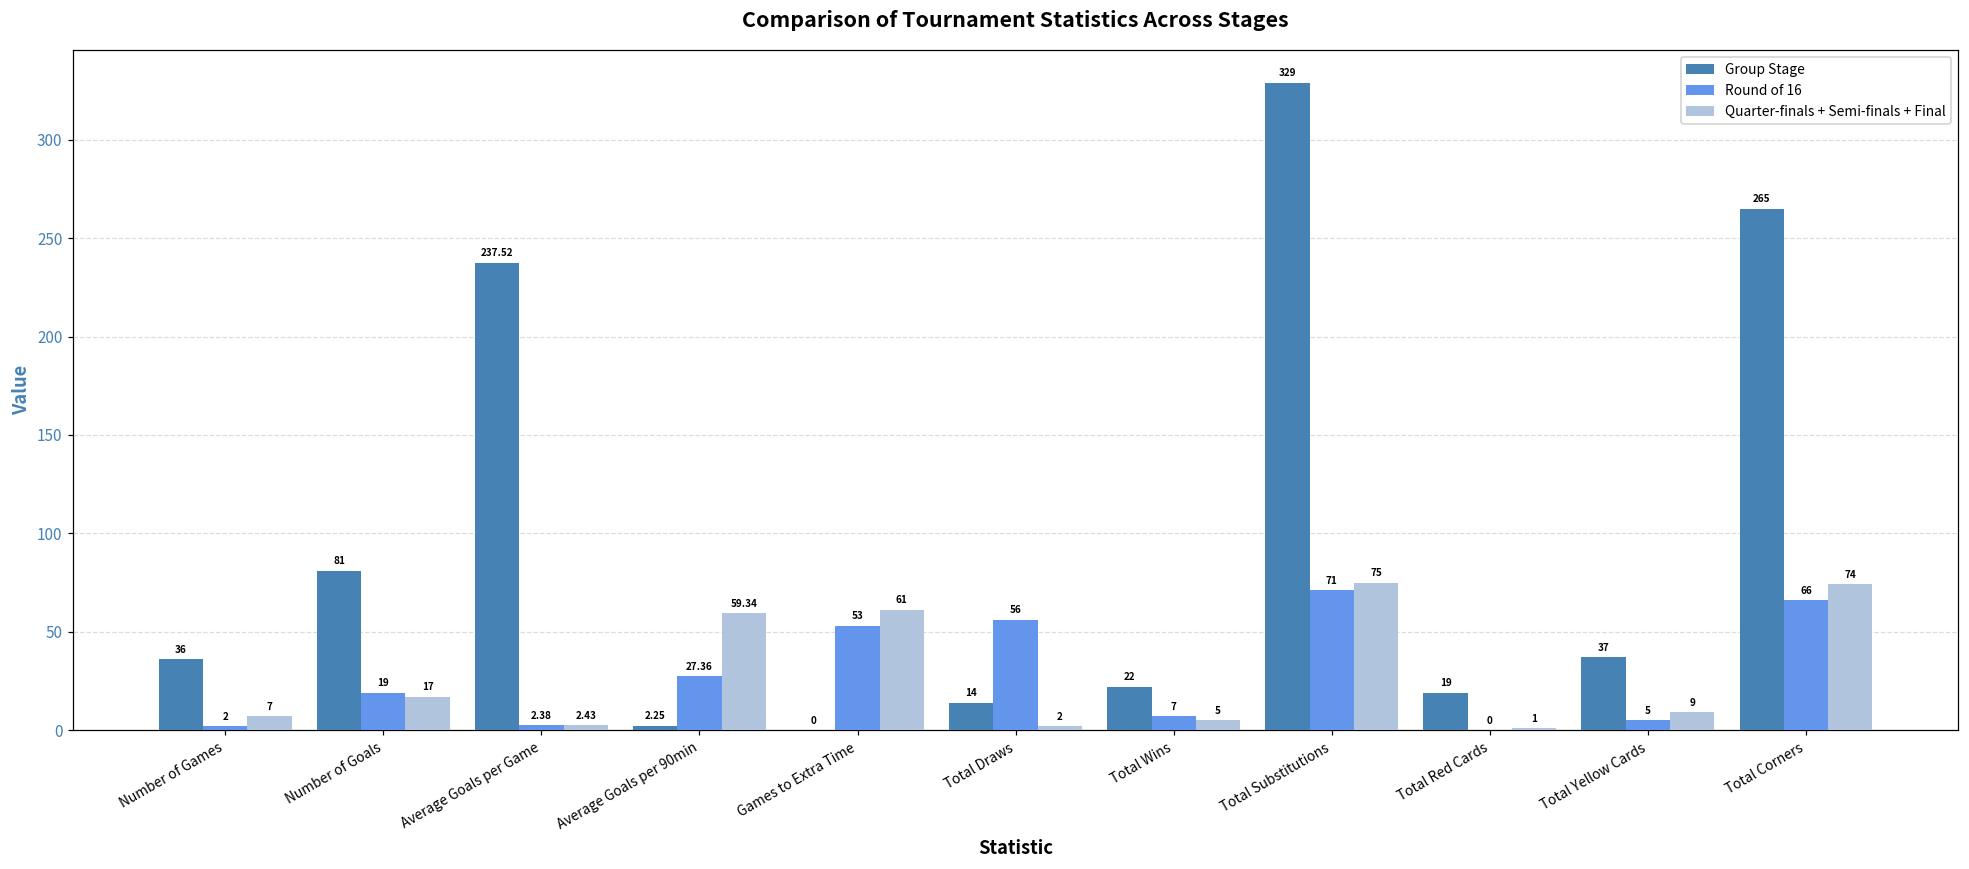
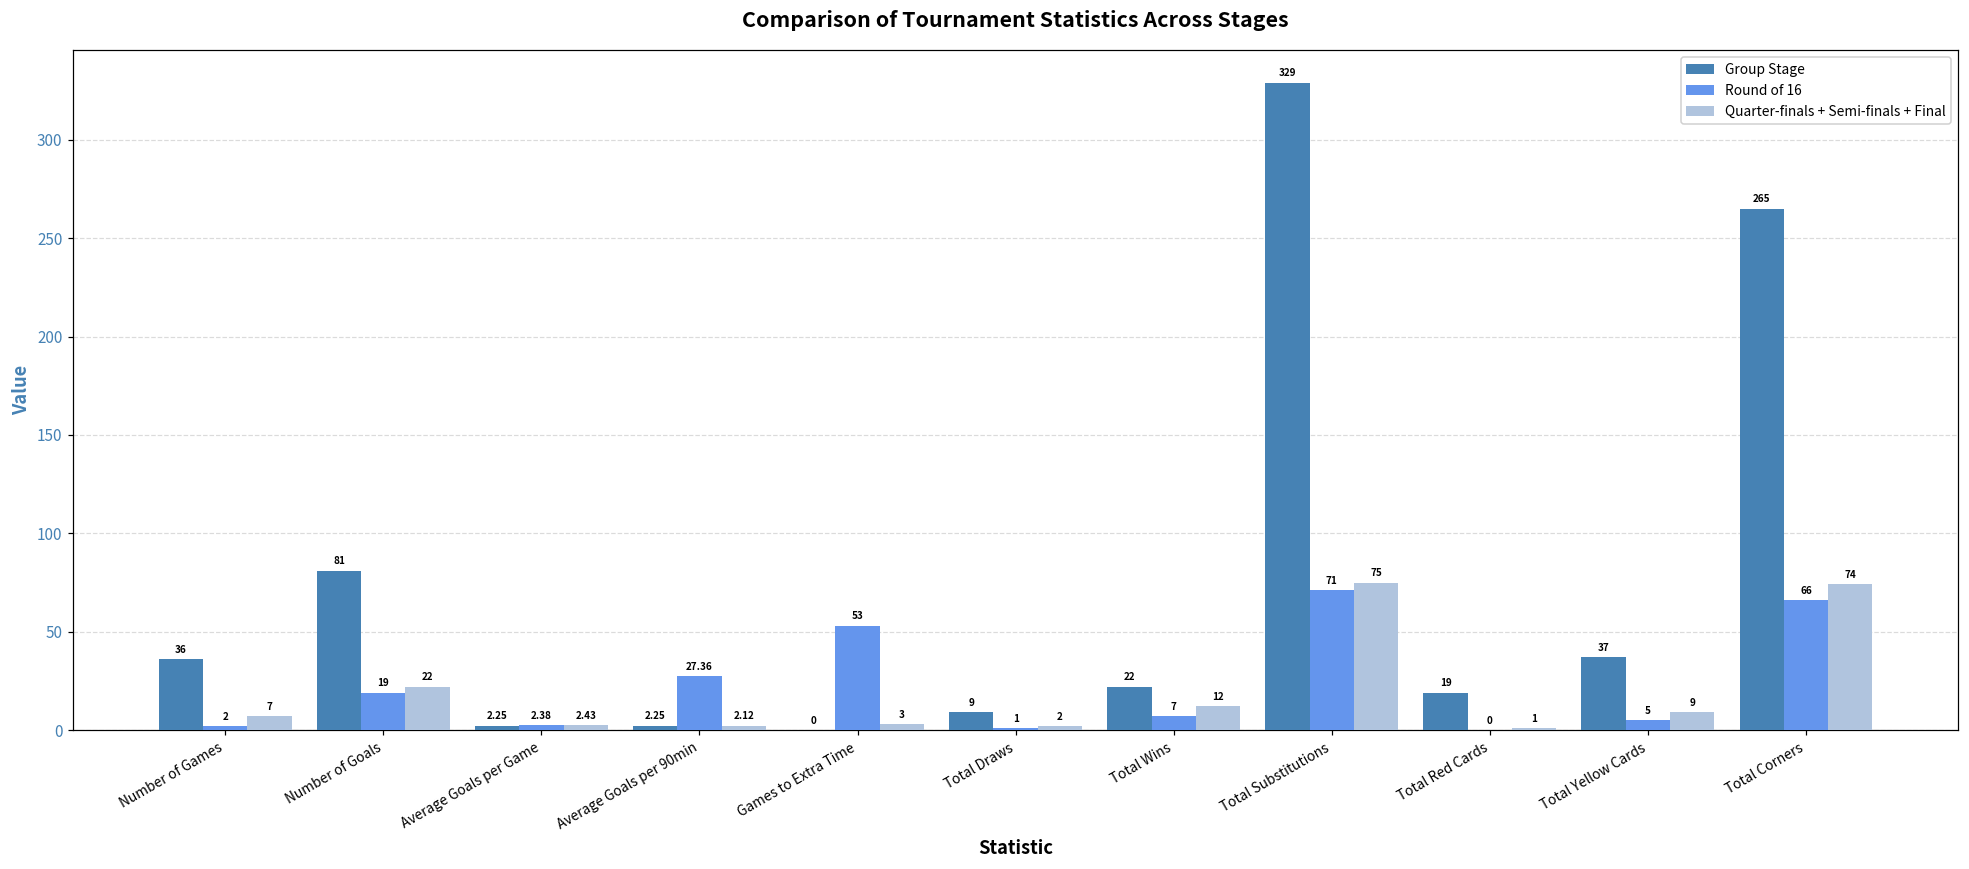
  {
    "Group Stage": {
      "Number of Games": 36,
      "Number of Goals": 81,
-     "Average Goals per Game": 237.52,
+     "Average Goals per Game": 2.25,
      "Average Goals per 90min": 2.25,
      "Games to Extra Time": 0,
-     "Total Draws": 14,
+     "Total Draws": 9,
      "Total Wins": 22,
      "Total Substitutions": 329,
      "Total Red Cards": 19,
      "Total Yellow Cards": 37,
      "Total Corners": 265
    },
    "Round of 16": {
      "Number of Games": 2,
      "Number of Goals": 19,
      "Average Goals per Game": 2.38,
      "Average Goals per 90min": 27.36,
      "Games to Extra Time": 53,
-     "Total Draws": 56,
+     "Total Draws": 1,
      "Total Wins": 7,
      "Total Substitutions": 71,
      "Total Red Cards": 0,
      "Total Yellow Cards": 5,
      "Total Corners": 66
    },
    "Quarter-finals + Semi-finals + Final": {
      "Number of Games": 7,
-     "Number of Goals": 17,
+     "Number of Goals": 22,
      "Average Goals per Game": 2.43,
-     "Average Goals per 90min": 59.34,
-     "Games to Extra Time": 61,
+     "Average Goals per 90min": 2.12,
+     "Games to Extra Time": 3,
      "Total Draws": 2,
-     "Total Wins": 5,
+     "Total Wins": 12,
      "Total Substitutions": 75,
      "Total Red Cards": 1,
      "Total Yellow Cards": 9,
      "Total Corners": 74
    }
  }
